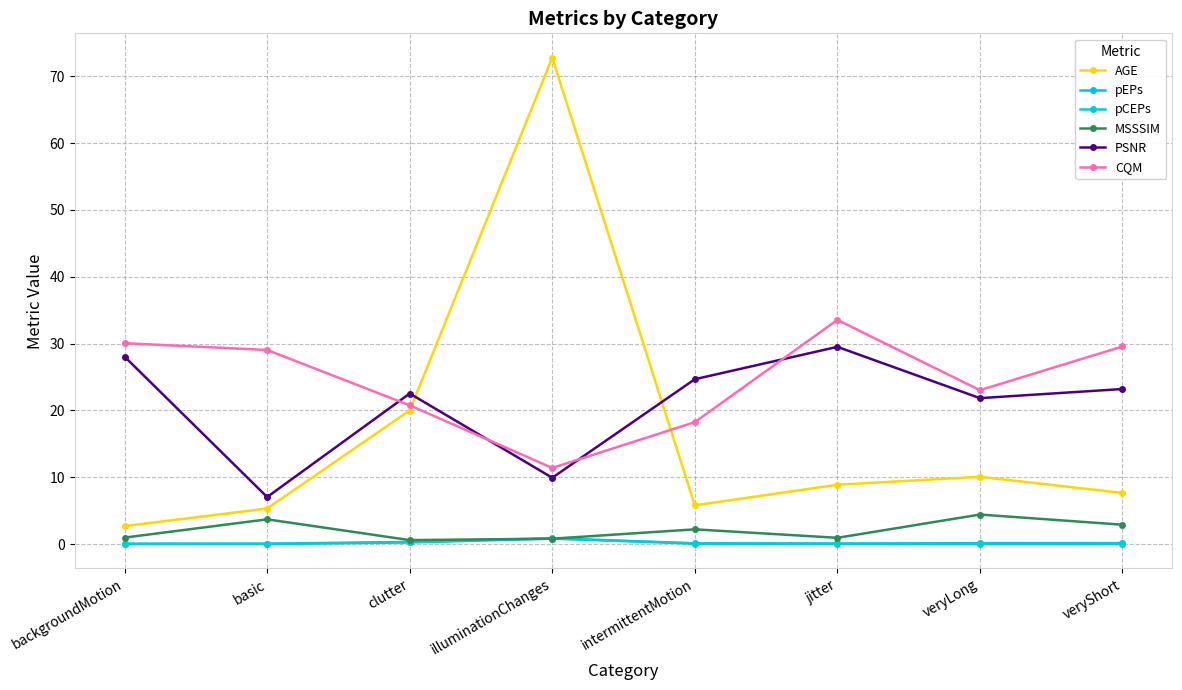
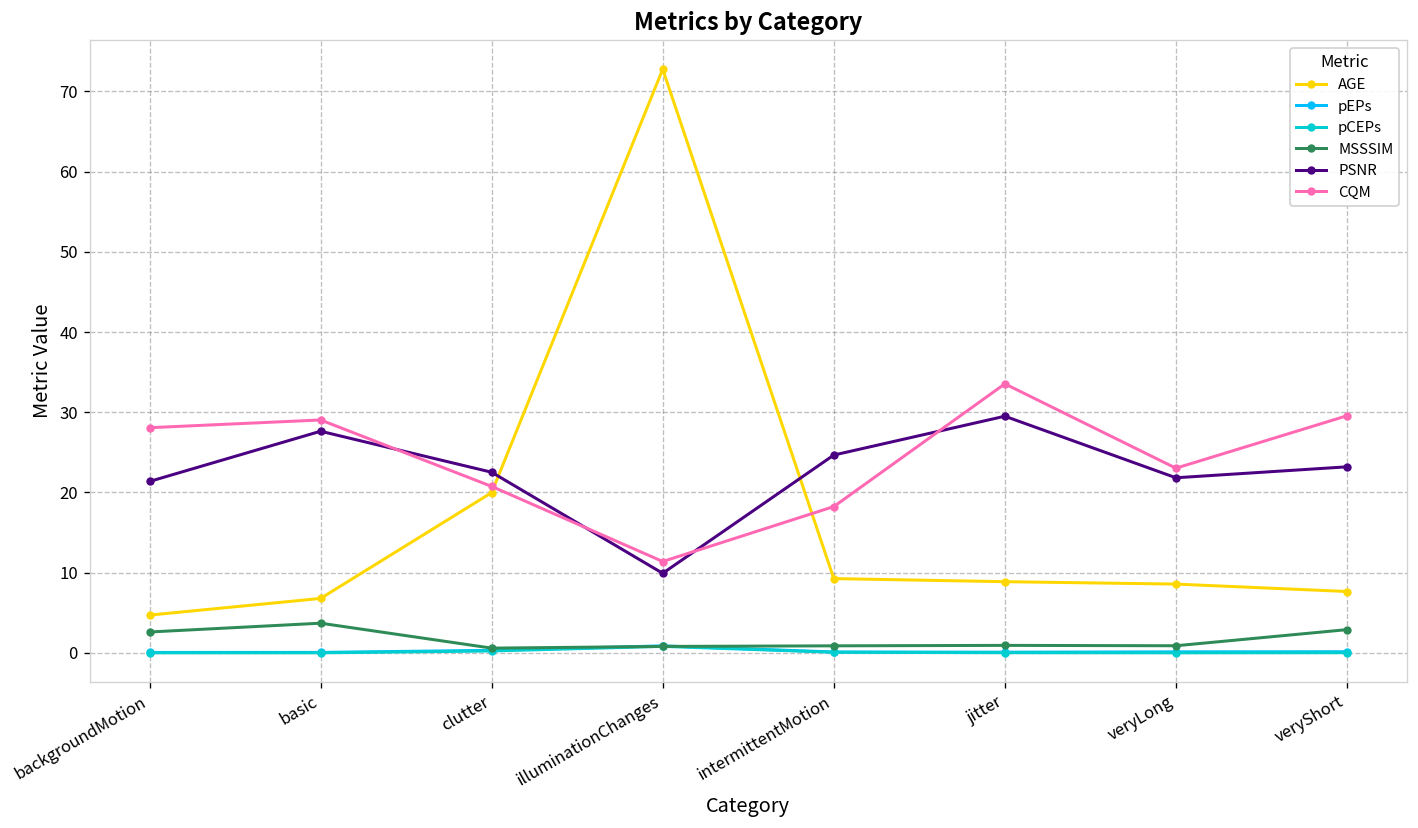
  {
    "AGE": {
-     "backgroundMotion": 3,
-     "basic": 5,
+     "backgroundMotion": 5,
+     "basic": 7,
      "clutter": 20,
      "illuminationChanges": 73,
-     "intermittentMotion": 6,
+     "intermittentMotion": 9,
      "jitter": 9,
-     "veryLong": 10,
+     "veryLong": 9,
      "veryShort": 8
    },
    "MSSSIM": {
-     "backgroundMotion": 1,
+     "backgroundMotion": 3,
      "basic": 4,
-     "intermittentMotion": 2,
+     "intermittentMotion": 1,
      "jitter": 1,
-     "veryLong": 4,
+     "veryLong": 1,
      "veryShort": 3
    },
    "PSNR": {
-     "backgroundMotion": 28,
-     "basic": 7,
+     "backgroundMotion": 21,
+     "basic": 28,
      "clutter": 23,
      "illuminationChanges": 10,
      "intermittentMotion": 25,
      "jitter": 30,
      "veryLong": 22,
      "veryShort": 23
    },
    "CQM": {
-     "backgroundMotion": 30,
+     "backgroundMotion": 28,
      "basic": 29,
      "clutter": 21,
      "illuminationChanges": 11,
      "intermittentMotion": 18,
      "jitter": 34,
      "veryLong": 23,
      "veryShort": 30
    }
  }
